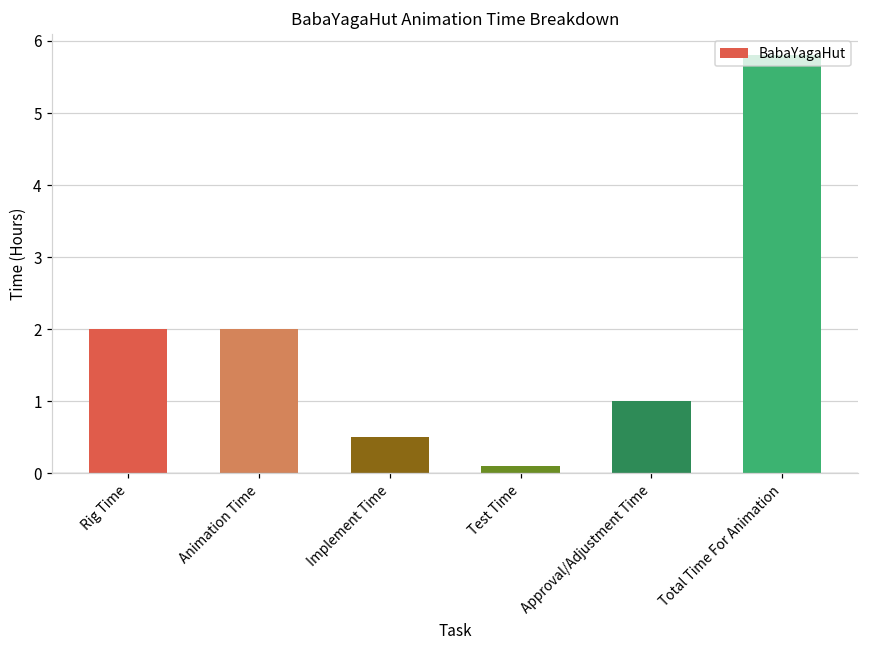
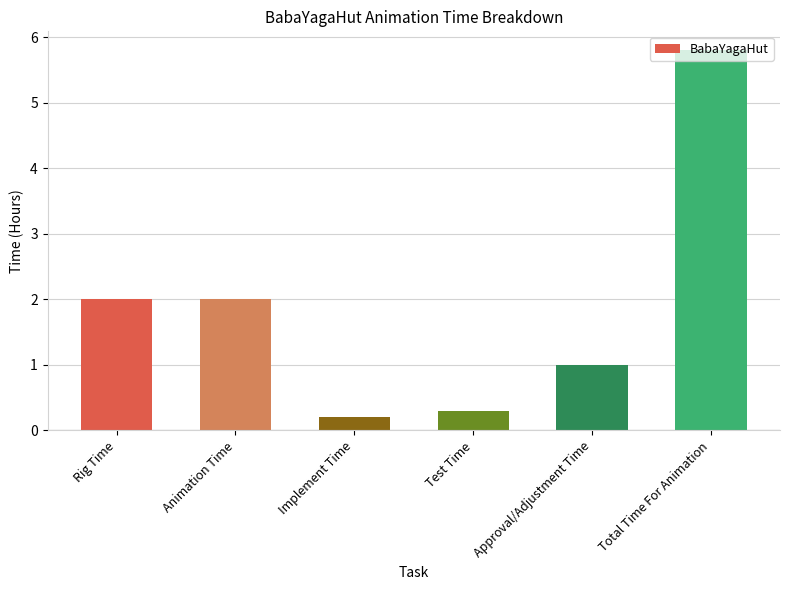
  {
    "Rig Time": 2.0,
    "Animation Time": 2.0,
-   "Implement Time": 0.5,
-   "Test Time": 0.1,
+   "Implement Time": 0.2,
+   "Test Time": 0.3,
    "Approval/Adjustment Time": 1.0
  }
